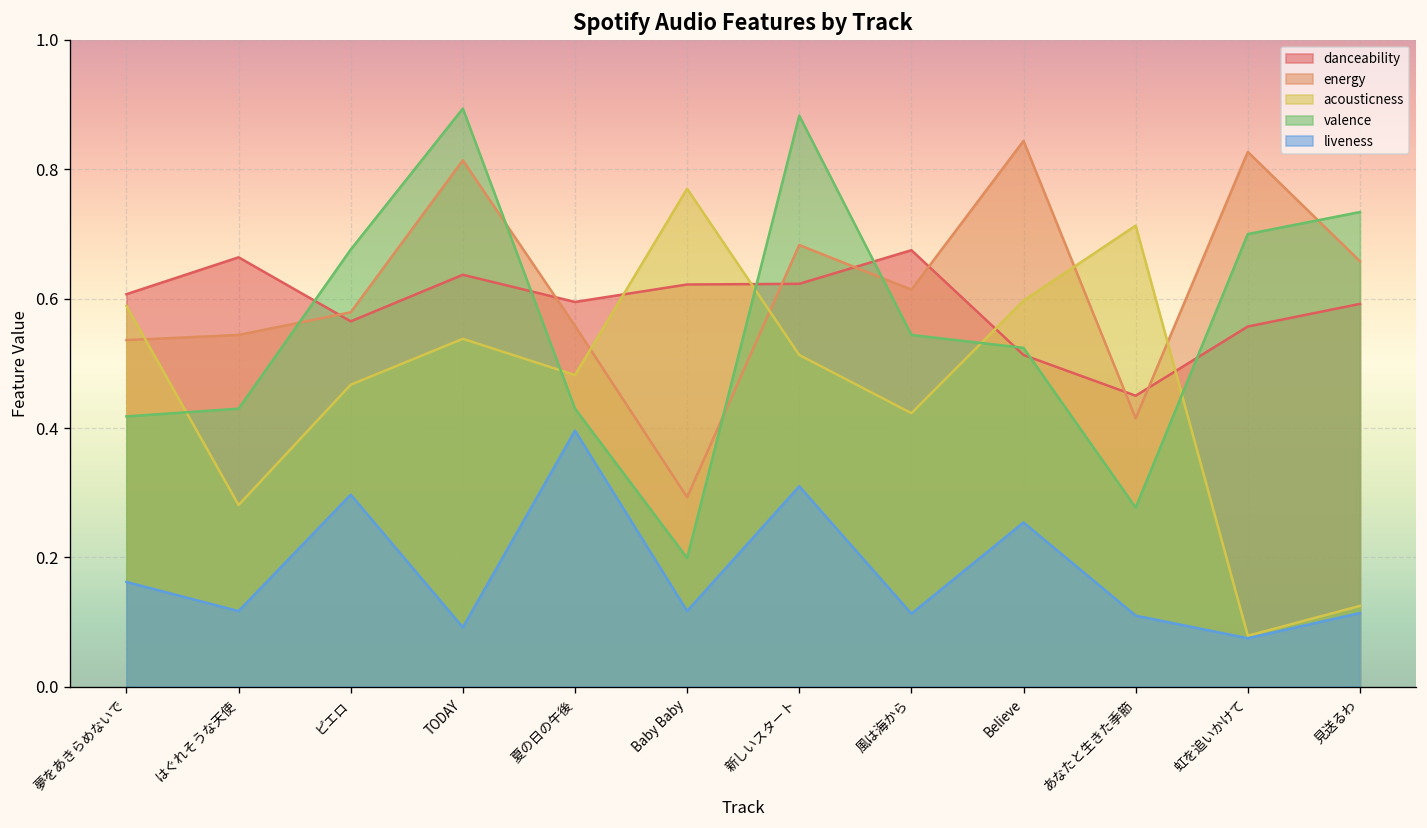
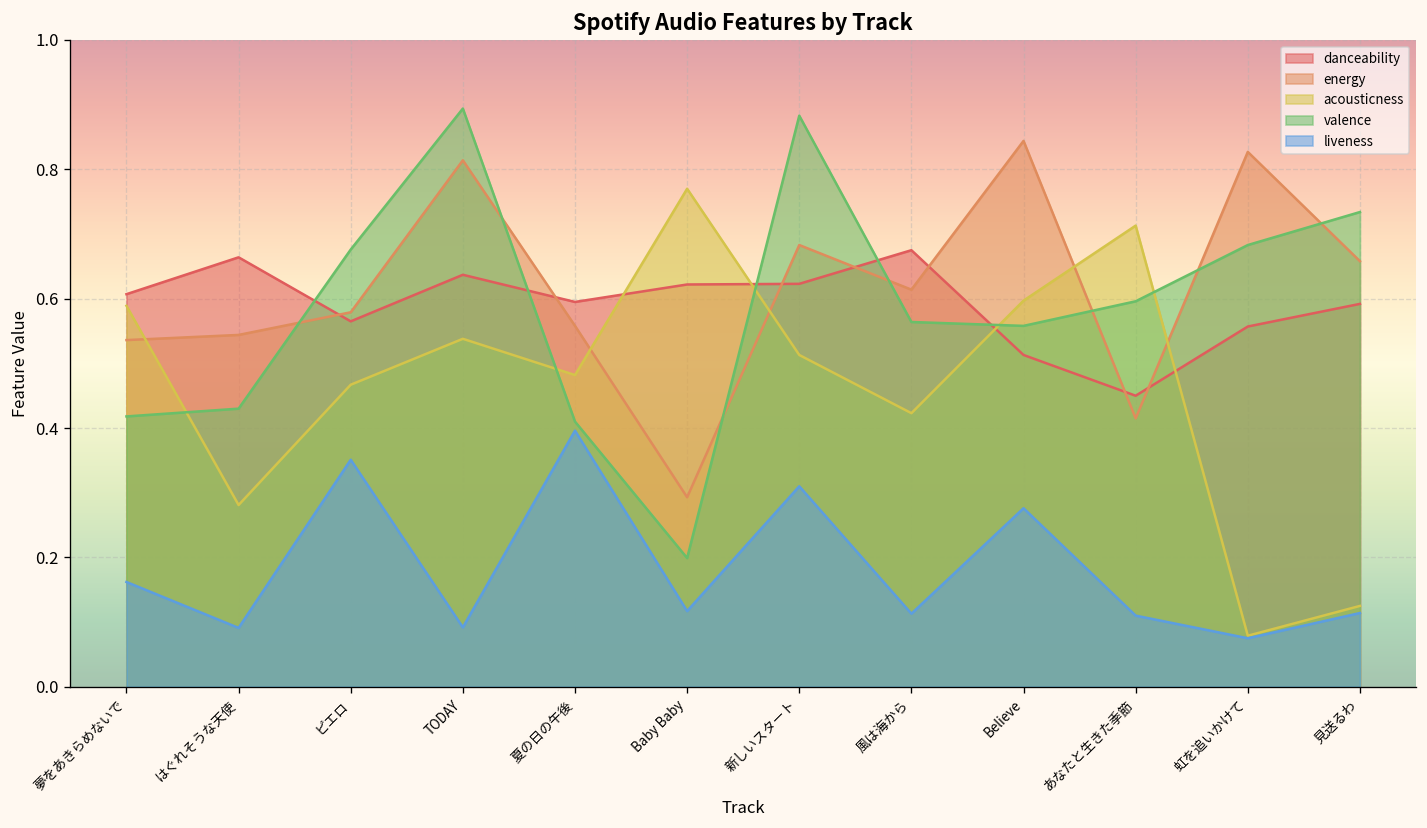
  {
    "valence": {
      "夢をあきらめないで": 0.42,
      "はぐれそうな天使": 0.43,
      "ピエロ": 0.68,
      "TODAY": 0.89,
-     "夏の日の午後": 0.43,
+     "夏の日の午後": 0.41,
      "Baby Baby": 0.20,
      "新しいスタート": 0.88,
-     "風は海から": 0.54,
-     "Believe": 0.52,
-     "あなたと生きた季節": 0.28,
-     "虹を追いかけて": 0.70,
+     "風は海から": 0.56,
+     "Believe": 0.56,
+     "あなたと生きた季節": 0.60,
+     "虹を追いかけて": 0.68,
      "見送るわ": 0.73
    },
    "liveness": {
      "夢をあきらめないで": 0.16,
-     "はぐれそうな天使": 0.12,
-     "ピエロ": 0.30,
+     "はぐれそうな天使": 0.09,
+     "ピエロ": 0.35,
      "TODAY": 0.09,
      "夏の日の午後": 0.40,
      "Baby Baby": 0.12,
      "新しいスタート": 0.31,
      "風は海から": 0.11,
-     "Believe": 0.25,
+     "Believe": 0.28,
      "あなたと生きた季節": 0.11,
      "見送るわ": 0.11
    }
  }
